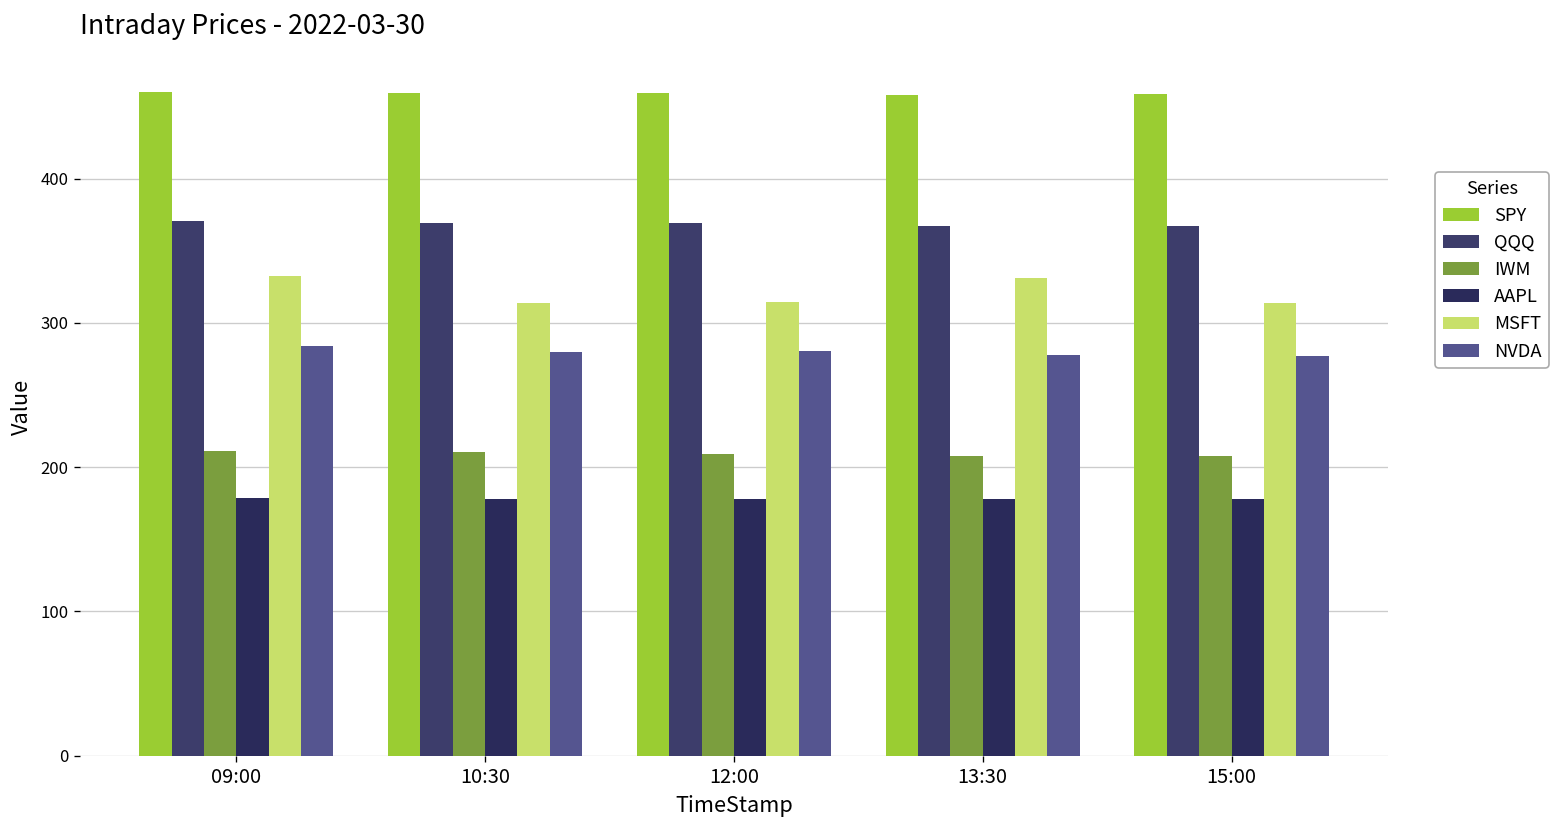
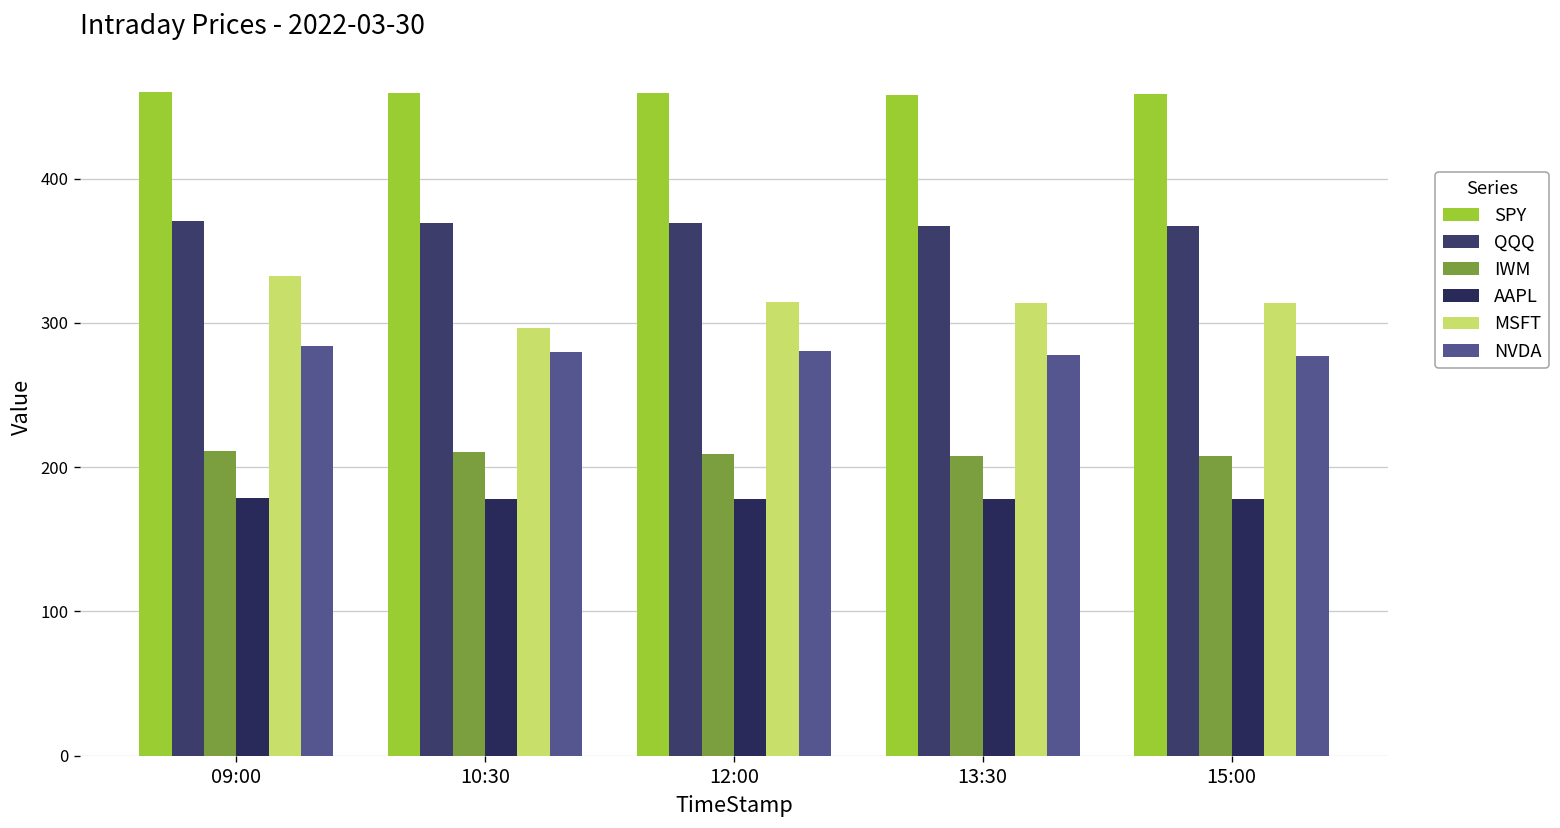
  {
    "MSFT": {
      "09:00": 333,
-     "10:30": 314,
+     "10:30": 296,
      "12:00": 315,
-     "13:30": 331,
+     "13:30": 314,
      "15:00": 314
    }
  }
